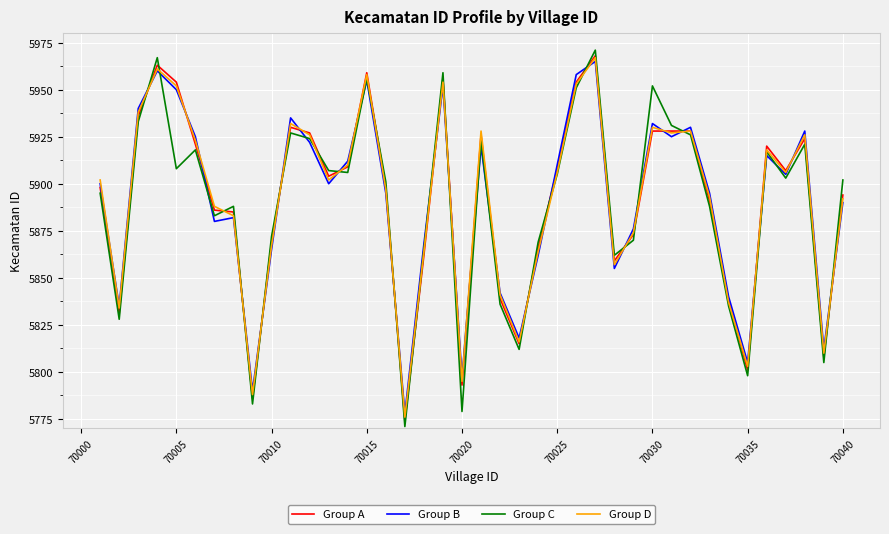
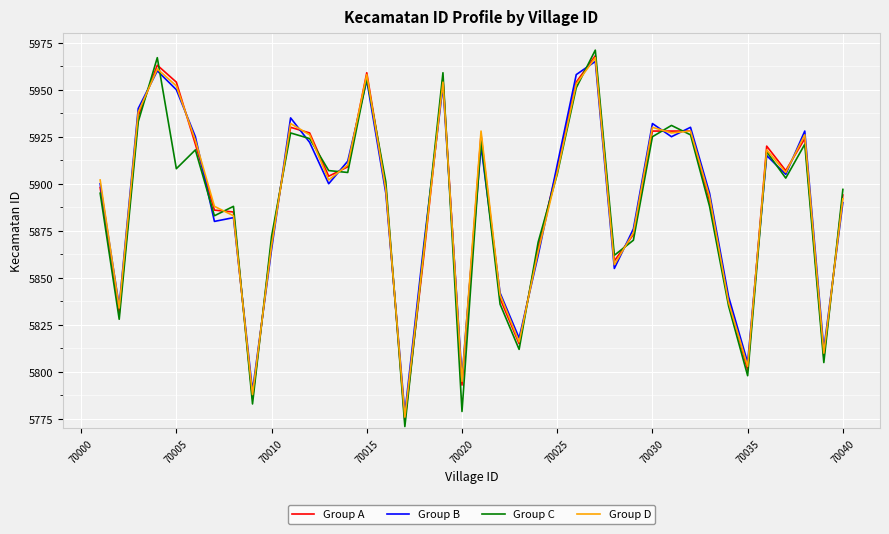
  {
    "Group A": {
      "70005": 5954,
      "70010": 5869,
      "70020": 5793,
      "70025": 5908,
      "70030": 5928,
      "70035": 5801,
      "70040": 5894
    },
    "Group B": {
      "70005": 5950,
      "70010": 5865,
      "70020": 5797,
      "70025": 5910,
      "70030": 5932,
      "70035": 5805,
      "70040": 5890
    },
    "Group C": {
      "70005": 5908,
      "70010": 5872,
      "70020": 5779,
-     "70030": 5952,
+     "70030": 5925,
      "70035": 5798,
-     "70040": 5902
+     "70040": 5897
    },
    "Group D": {
      "70005": 5952,
      "70010": 5867,
      "70020": 5795,
      "70030": 5930,
      "70035": 5803,
      "70040": 5892
    }
  }
